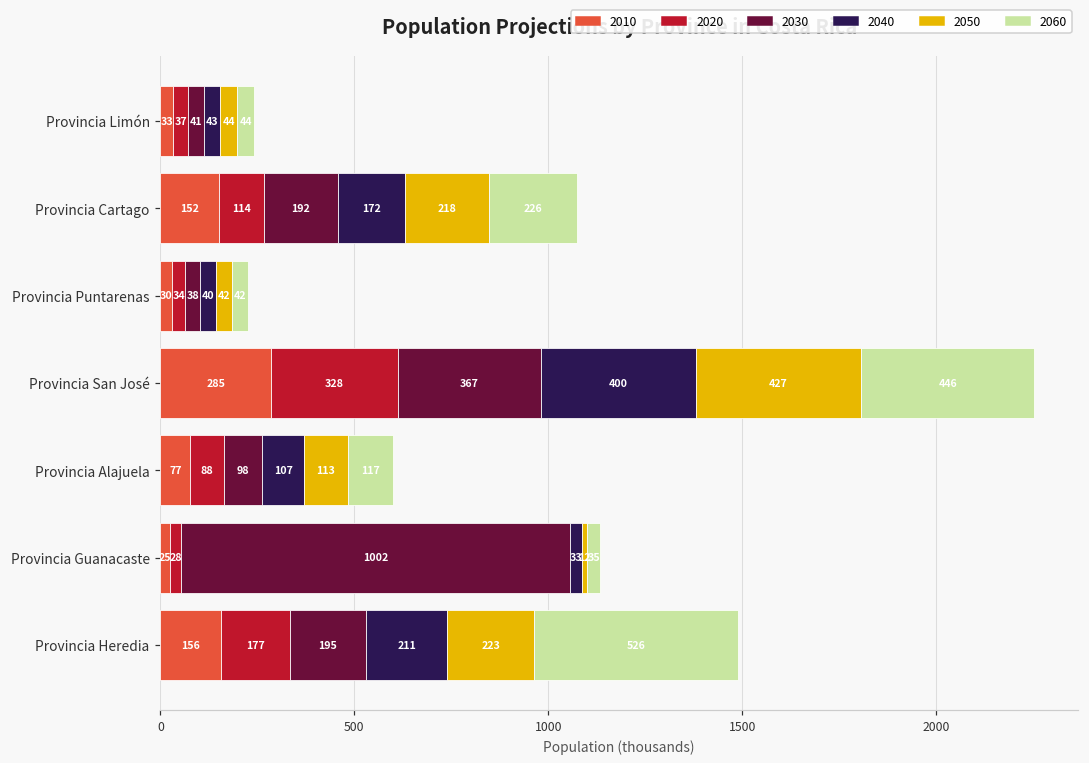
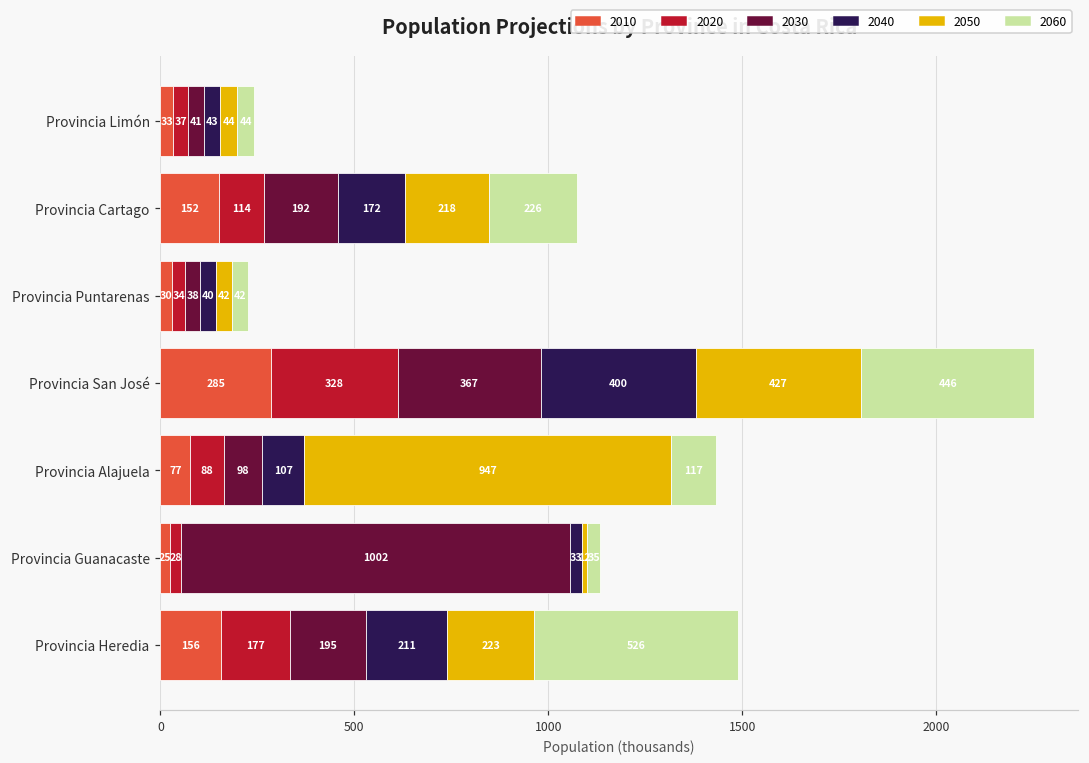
  {
    "2010": {
      "Provincia Limón": 33,
      "Provincia Cartago": 152,
      "Provincia Puntarenas": 30,
      "Provincia San José": 285,
      "Provincia Alajuela": 77,
      "Provincia Heredia": 156
    },
    "2020": {
      "Provincia Limón": 37,
      "Provincia Cartago": 114,
      "Provincia Puntarenas": 34,
      "Provincia San José": 328,
      "Provincia Alajuela": 88,
      "Provincia Heredia": 177
    },
    "2030": {
      "Provincia Limón": 41,
      "Provincia Cartago": 192,
      "Provincia Puntarenas": 38,
      "Provincia San José": 367,
      "Provincia Alajuela": 98,
      "Provincia Guanacaste": 1002,
      "Provincia Heredia": 195
    },
    "2040": {
      "Provincia Limón": 43,
      "Provincia Cartago": 172,
      "Provincia Puntarenas": 40,
      "Provincia San José": 400,
      "Provincia Alajuela": 107,
      "Provincia Heredia": 211
    },
    "2050": {
      "Provincia Limón": 44,
      "Provincia Cartago": 218,
      "Provincia Puntarenas": 42,
      "Provincia San José": 427,
-     "Provincia Alajuela": 113,
+     "Provincia Alajuela": 947,
      "Provincia Heredia": 223
    },
    "2060": {
      "Provincia Limón": 44,
      "Provincia Cartago": 226,
      "Provincia Puntarenas": 42,
      "Provincia San José": 446,
      "Provincia Alajuela": 117,
      "Provincia Heredia": 526
    }
  }
